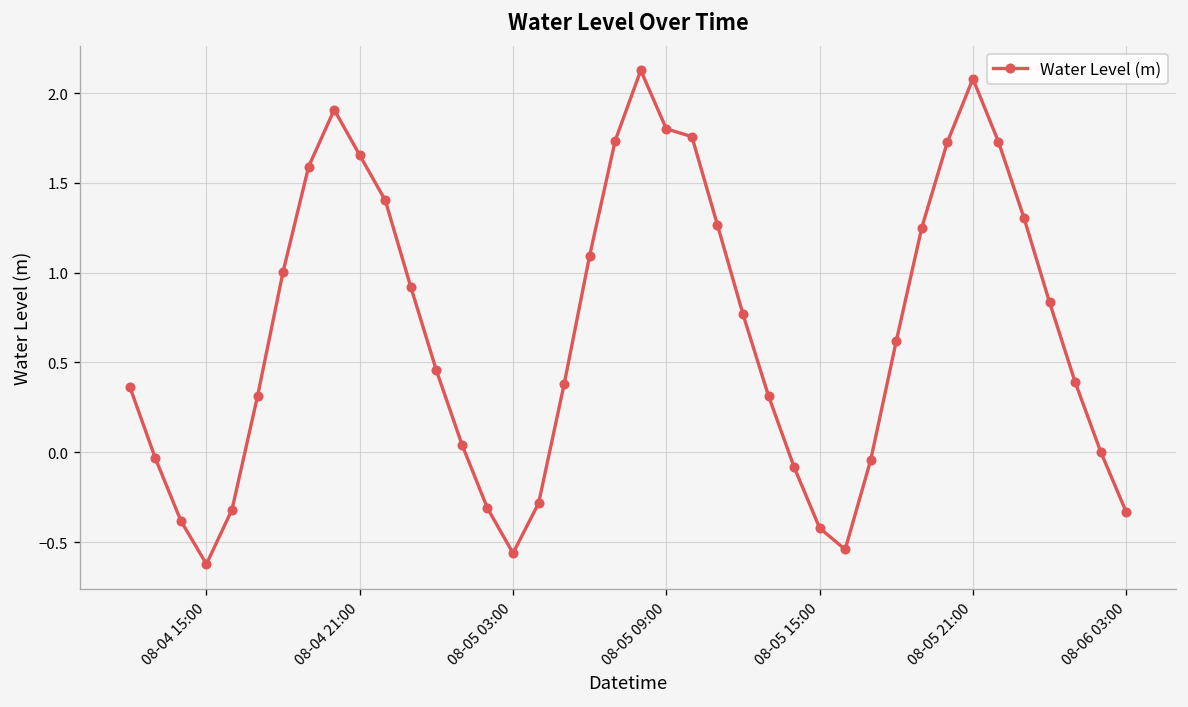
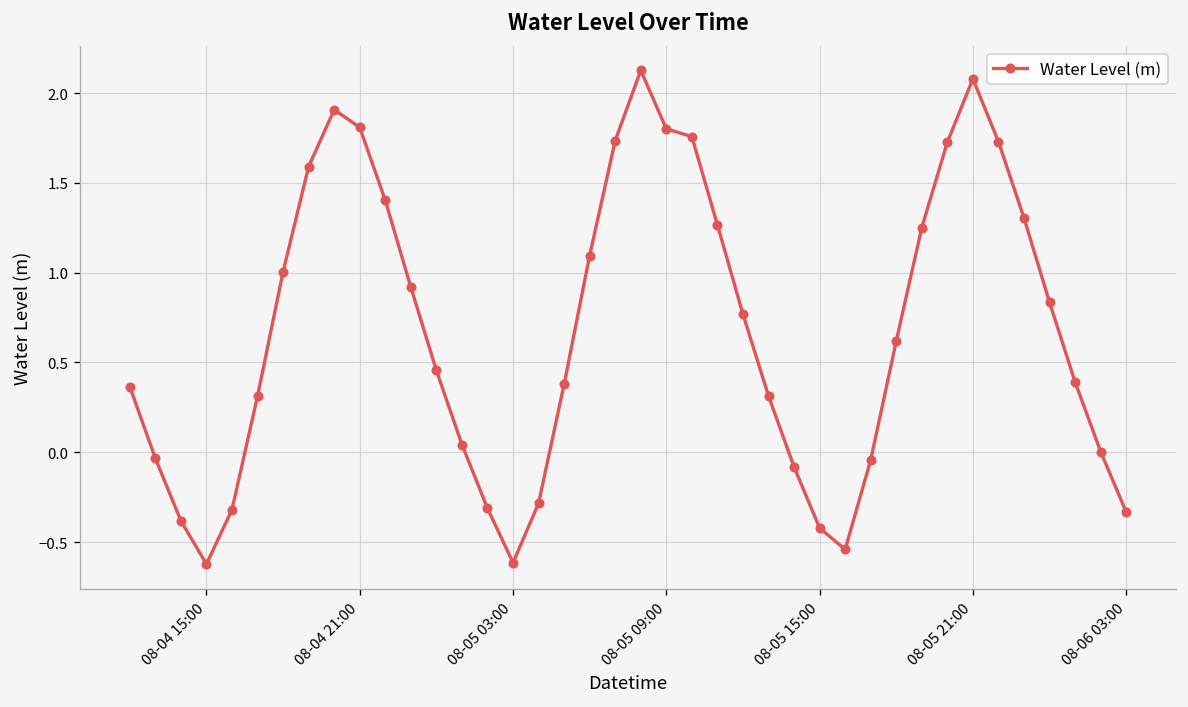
  {
    "08-04 15:00": -0.62,
-   "08-04 21:00": 1.65,
-   "08-05 03:00": -0.56,
+   "08-04 21:00": 1.81,
+   "08-05 03:00": -0.62,
    "08-05 09:00": 1.80,
    "08-05 15:00": -0.42,
    "08-05 21:00": 2.08,
    "08-06 03:00": -0.33
  }
